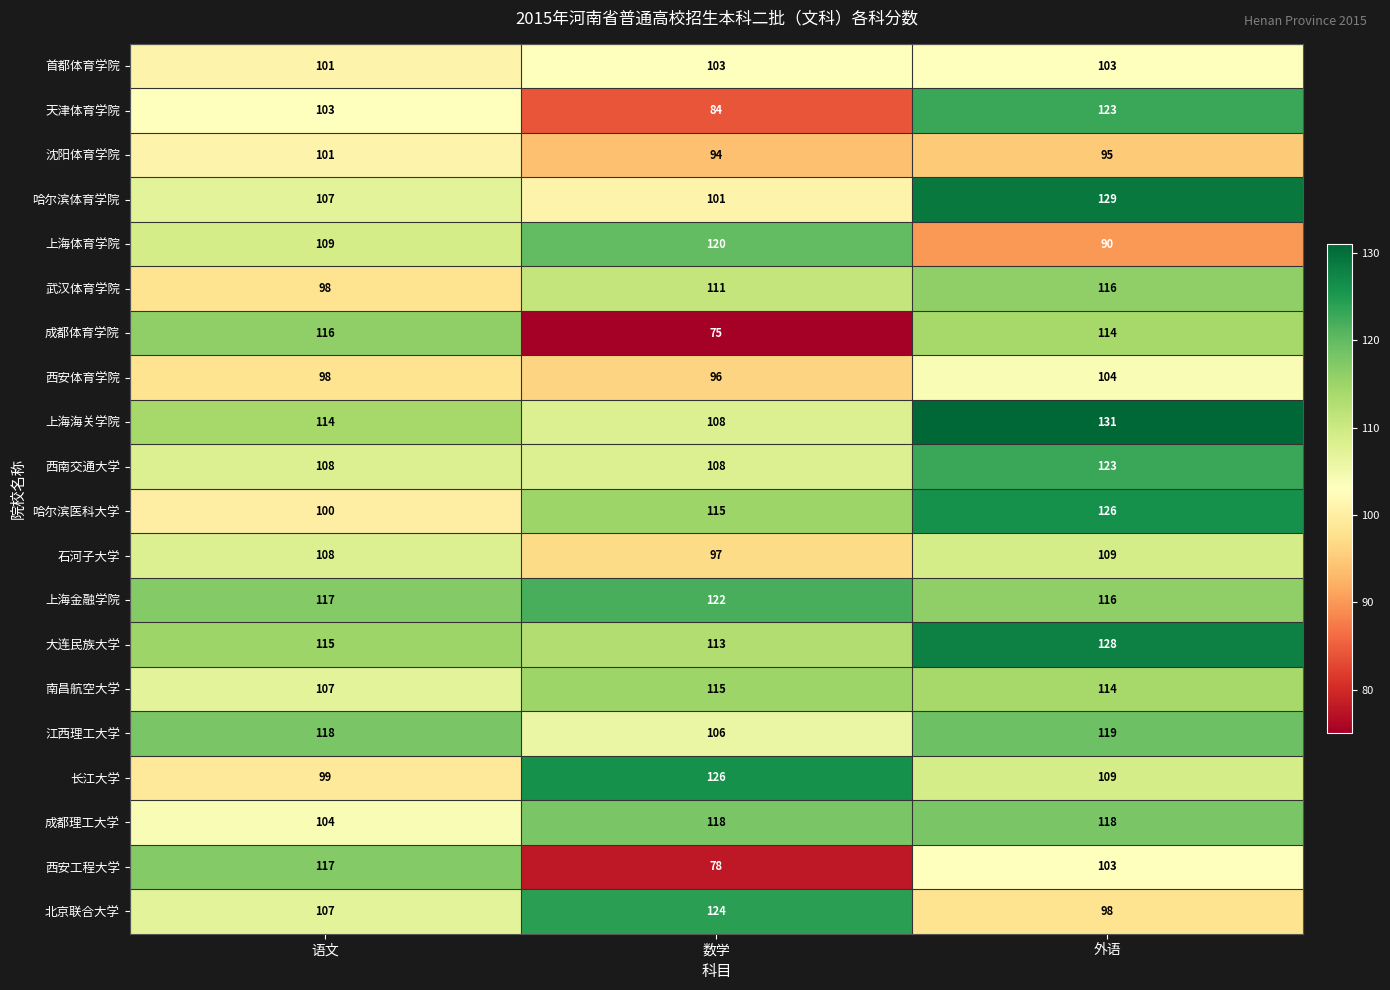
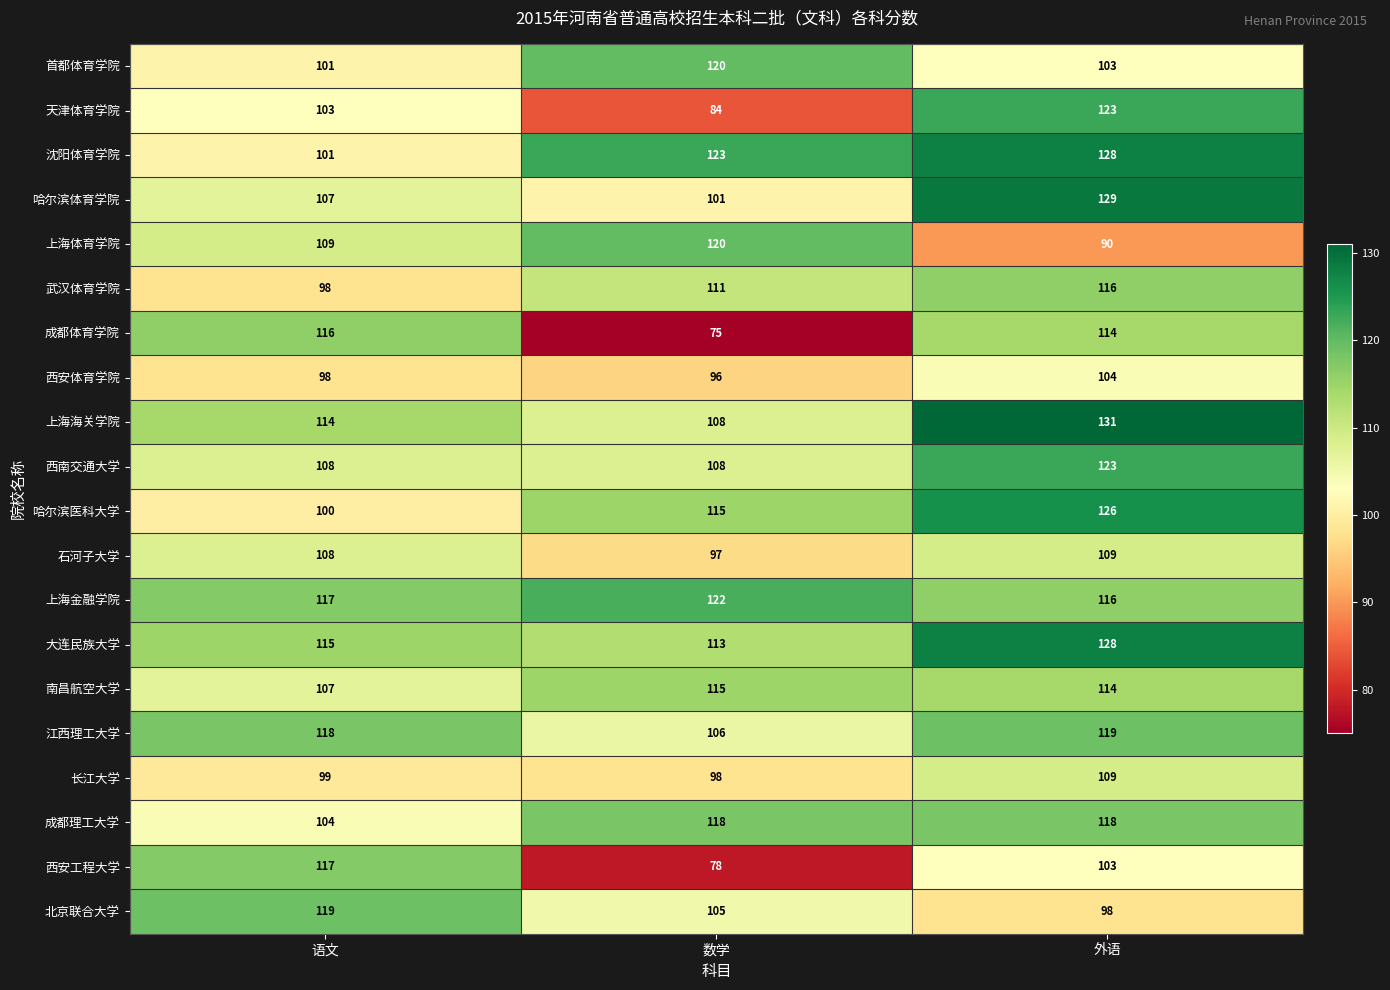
  {
    "首都体育学院": {
      "语文": 101,
-     "数学": 103,
+     "数学": 120,
      "外语": 103
    },
    "天津体育学院": {
      "语文": 103,
      "数学": 84,
      "外语": 123
    },
    "沈阳体育学院": {
      "语文": 101,
-     "数学": 94,
-     "外语": 95
+     "数学": 123,
+     "外语": 128
    },
    "哈尔滨体育学院": {
      "语文": 107,
      "数学": 101,
      "外语": 129
    },
    "上海体育学院": {
      "语文": 109,
      "数学": 120,
      "外语": 90
    },
    "武汉体育学院": {
      "语文": 98,
      "数学": 111,
      "外语": 116
    },
    "成都体育学院": {
      "语文": 116,
      "数学": 75,
      "外语": 114
    },
    "西安体育学院": {
      "语文": 98,
      "数学": 96,
      "外语": 104
    },
    "上海海关学院": {
      "语文": 114,
      "数学": 108,
      "外语": 131
    },
    "西南交通大学": {
      "语文": 108,
      "数学": 108,
      "外语": 123
    },
    "哈尔滨医科大学": {
      "语文": 100,
      "数学": 115,
      "外语": 126
    },
    "石河子大学": {
      "语文": 108,
      "数学": 97,
      "外语": 109
    },
    "上海金融学院": {
      "语文": 117,
      "数学": 122,
      "外语": 116
    },
    "大连民族大学": {
      "语文": 115,
      "数学": 113,
      "外语": 128
    },
    "南昌航空大学": {
      "语文": 107,
      "数学": 115,
      "外语": 114
    },
    "江西理工大学": {
      "语文": 118,
      "数学": 106,
      "外语": 119
    },
    "长江大学": {
      "语文": 99,
-     "数学": 126,
+     "数学": 98,
      "外语": 109
    },
    "成都理工大学": {
      "语文": 104,
      "数学": 118,
      "外语": 118
    },
    "西安工程大学": {
      "语文": 117,
      "数学": 78,
      "外语": 103
    },
    "北京联合大学": {
-     "语文": 107,
-     "数学": 124,
+     "语文": 119,
+     "数学": 105,
      "外语": 98
    }
  }
